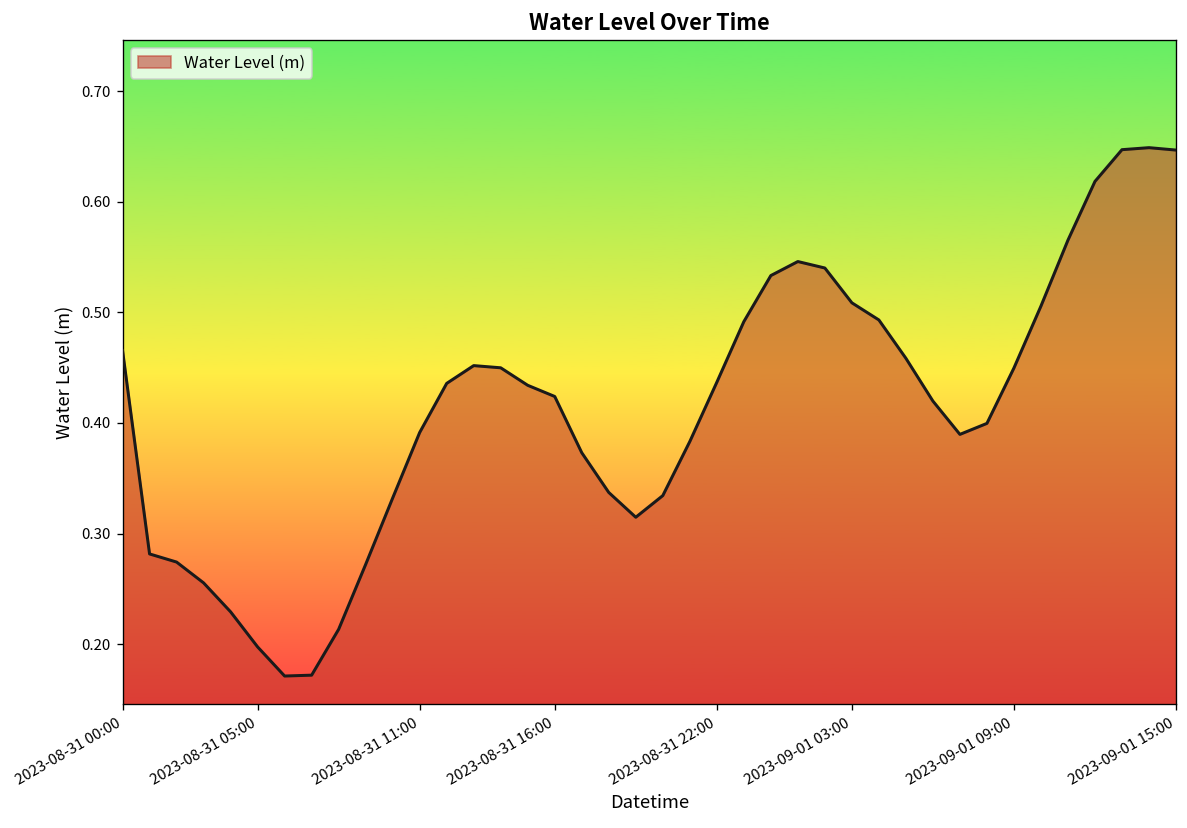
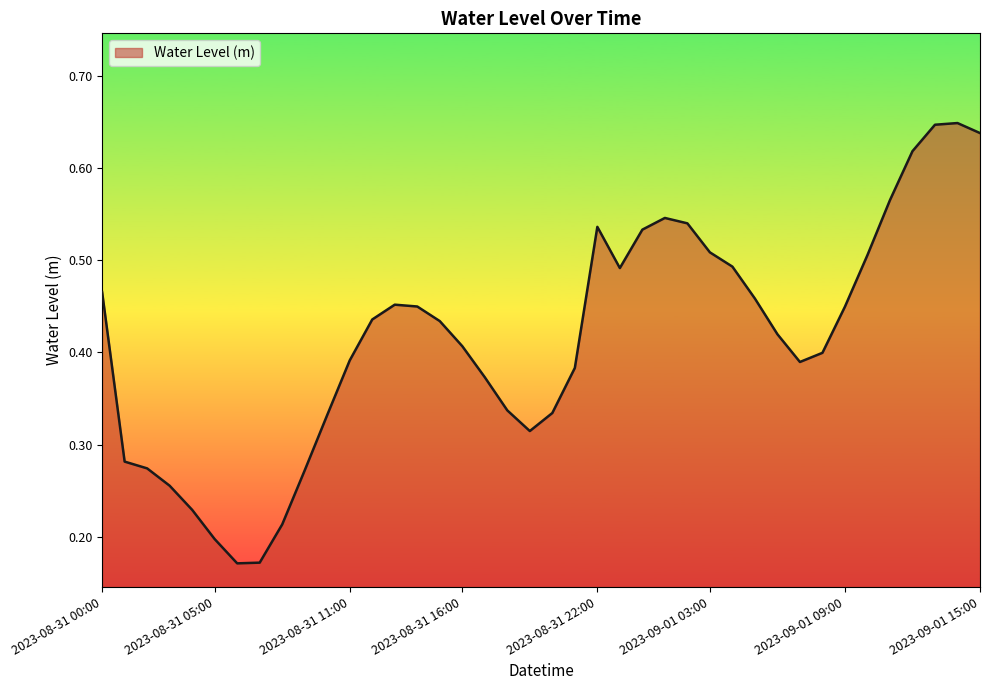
  {
    "2023-08-31 00:00": 0.47,
    "2023-08-31 05:00": 0.20,
    "2023-08-31 11:00": 0.39,
-   "2023-08-31 16:00": 0.42,
-   "2023-08-31 22:00": 0.44,
+   "2023-08-31 16:00": 0.41,
+   "2023-08-31 22:00": 0.54,
    "2023-09-01 03:00": 0.51,
    "2023-09-01 09:00": 0.45,
-   "2023-09-01 15:00": 0.65
+   "2023-09-01 15:00": 0.64
  }
